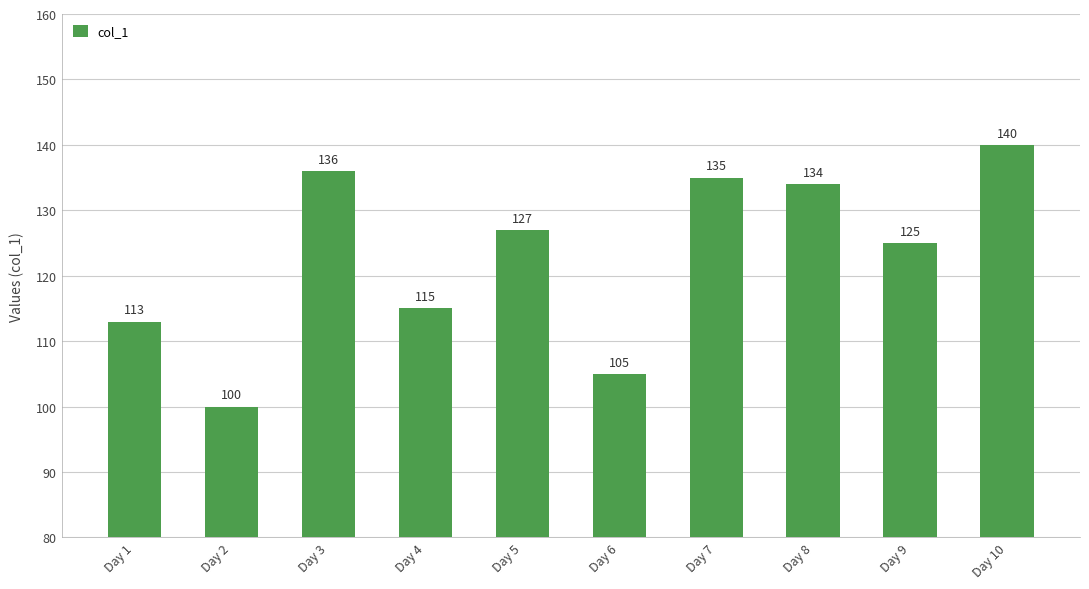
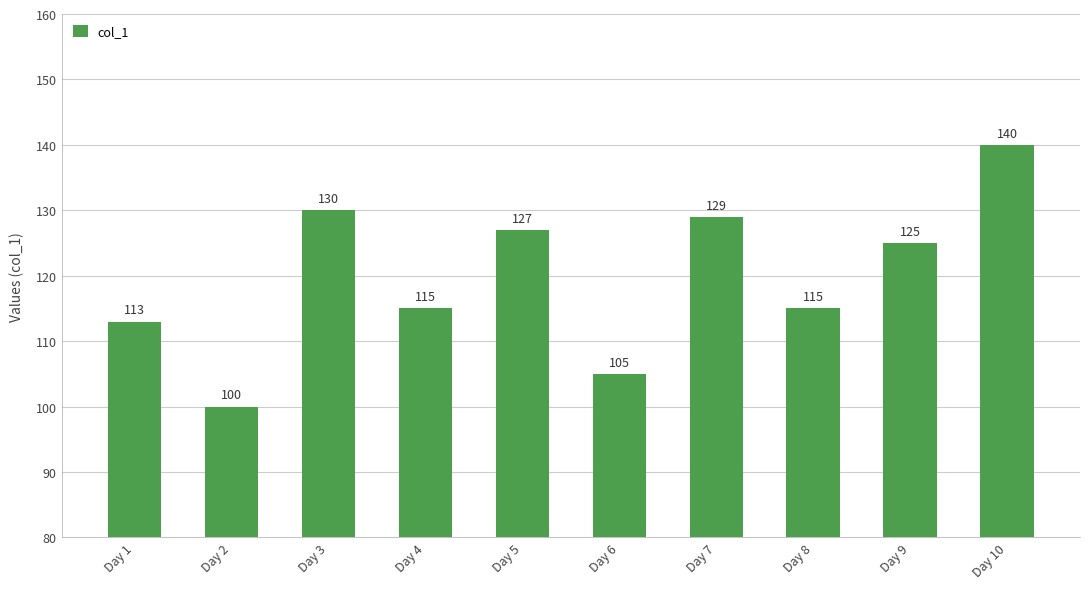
  {
    "Day 1": 113,
    "Day 2": 100,
-   "Day 3": 136,
+   "Day 3": 130,
    "Day 4": 115,
    "Day 5": 127,
    "Day 6": 105,
-   "Day 7": 135,
-   "Day 8": 134,
+   "Day 7": 129,
+   "Day 8": 115,
    "Day 9": 125,
    "Day 10": 140
  }
